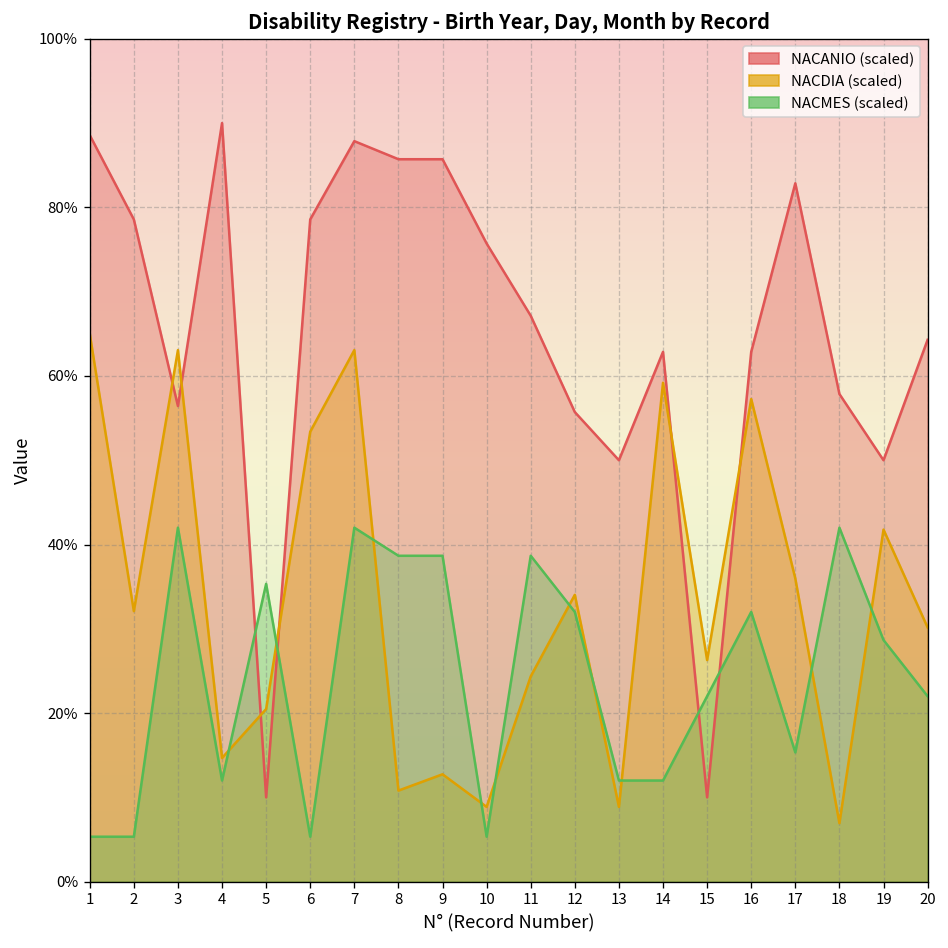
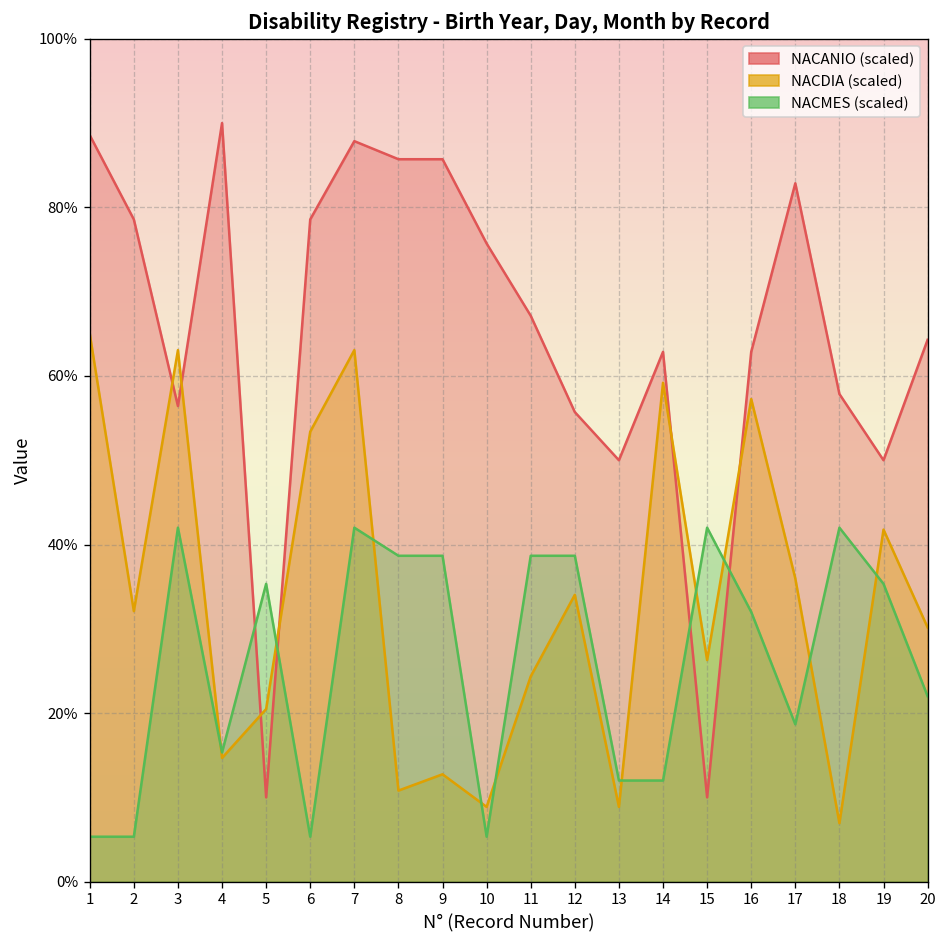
  {
    "NACMES (scaled)": {
      "1": "5%",
      "2": "5%",
      "3": "42%",
-     "4": "12%",
+     "4": "15%",
      "5": "35%",
      "6": "5%",
      "7": "42%",
      "8": "39%",
      "9": "39%",
      "10": "5%",
      "11": "39%",
-     "12": "32%",
+     "12": "39%",
      "13": "12%",
      "14": "12%",
-     "15": "22%",
+     "15": "42%",
      "16": "32%",
-     "17": "15%",
+     "17": "19%",
      "18": "42%",
-     "19": "29%",
+     "19": "35%",
      "20": "22%"
    }
  }
